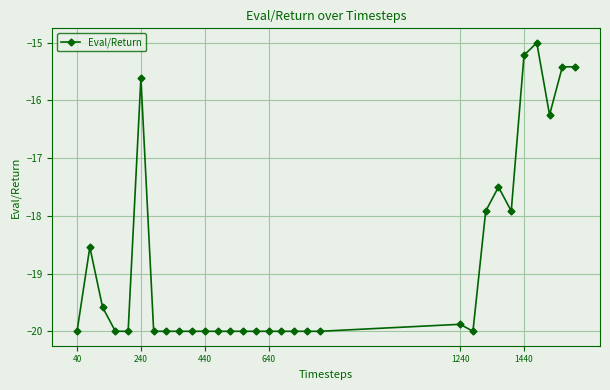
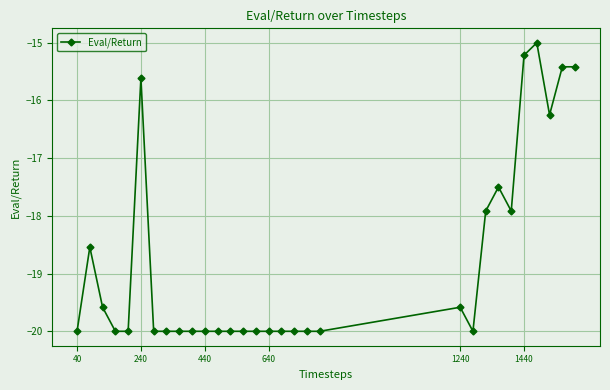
  {
    "40": -20.0,
    "240": -15.6,
    "440": -20.0,
    "640": -20.0,
-   "1240": -19.9,
+   "1240": -19.6,
    "1440": -15.2
  }
